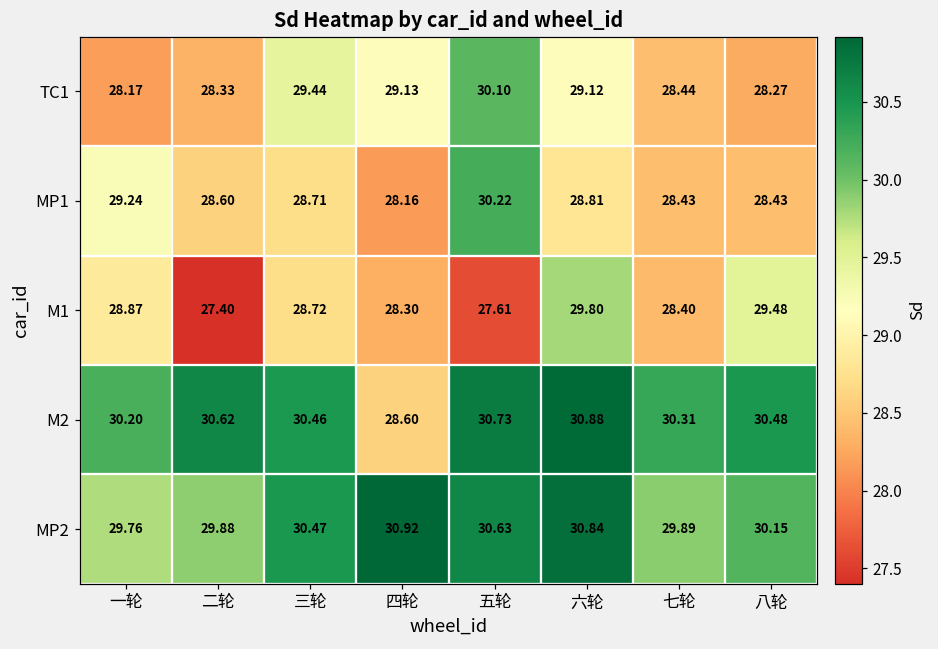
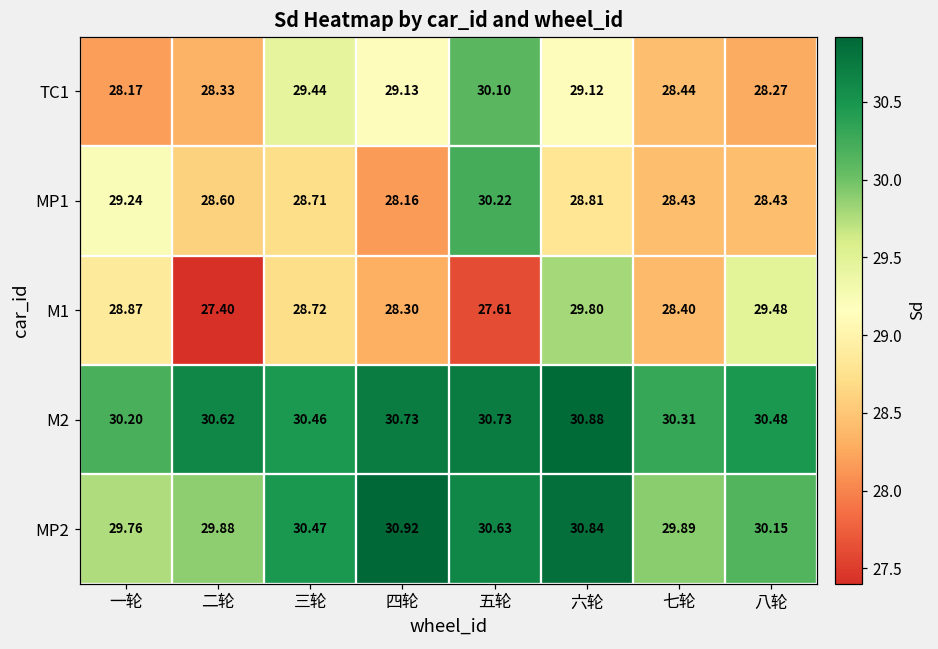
  {
    "TC1": {
      "一轮": 28.17,
      "二轮": 28.33,
      "三轮": 29.44,
      "四轮": 29.13,
      "五轮": 30.10,
      "六轮": 29.12,
      "七轮": 28.44,
      "八轮": 28.27
    },
    "MP1": {
      "一轮": 29.24,
      "二轮": 28.60,
      "三轮": 28.71,
      "四轮": 28.16,
      "五轮": 30.22,
      "六轮": 28.81,
      "七轮": 28.43,
      "八轮": 28.43
    },
    "M1": {
      "一轮": 28.87,
      "二轮": 27.40,
      "三轮": 28.72,
      "四轮": 28.30,
      "五轮": 27.61,
      "六轮": 29.80,
      "七轮": 28.40,
      "八轮": 29.48
    },
    "M2": {
      "一轮": 30.20,
      "二轮": 30.62,
      "三轮": 30.46,
-     "四轮": 28.60,
+     "四轮": 30.73,
      "五轮": 30.73,
      "六轮": 30.88,
      "七轮": 30.31,
      "八轮": 30.48
    },
    "MP2": {
      "一轮": 29.76,
      "二轮": 29.88,
      "三轮": 30.47,
      "四轮": 30.92,
      "五轮": 30.63,
      "六轮": 30.84,
      "七轮": 29.89,
      "八轮": 30.15
    }
  }
